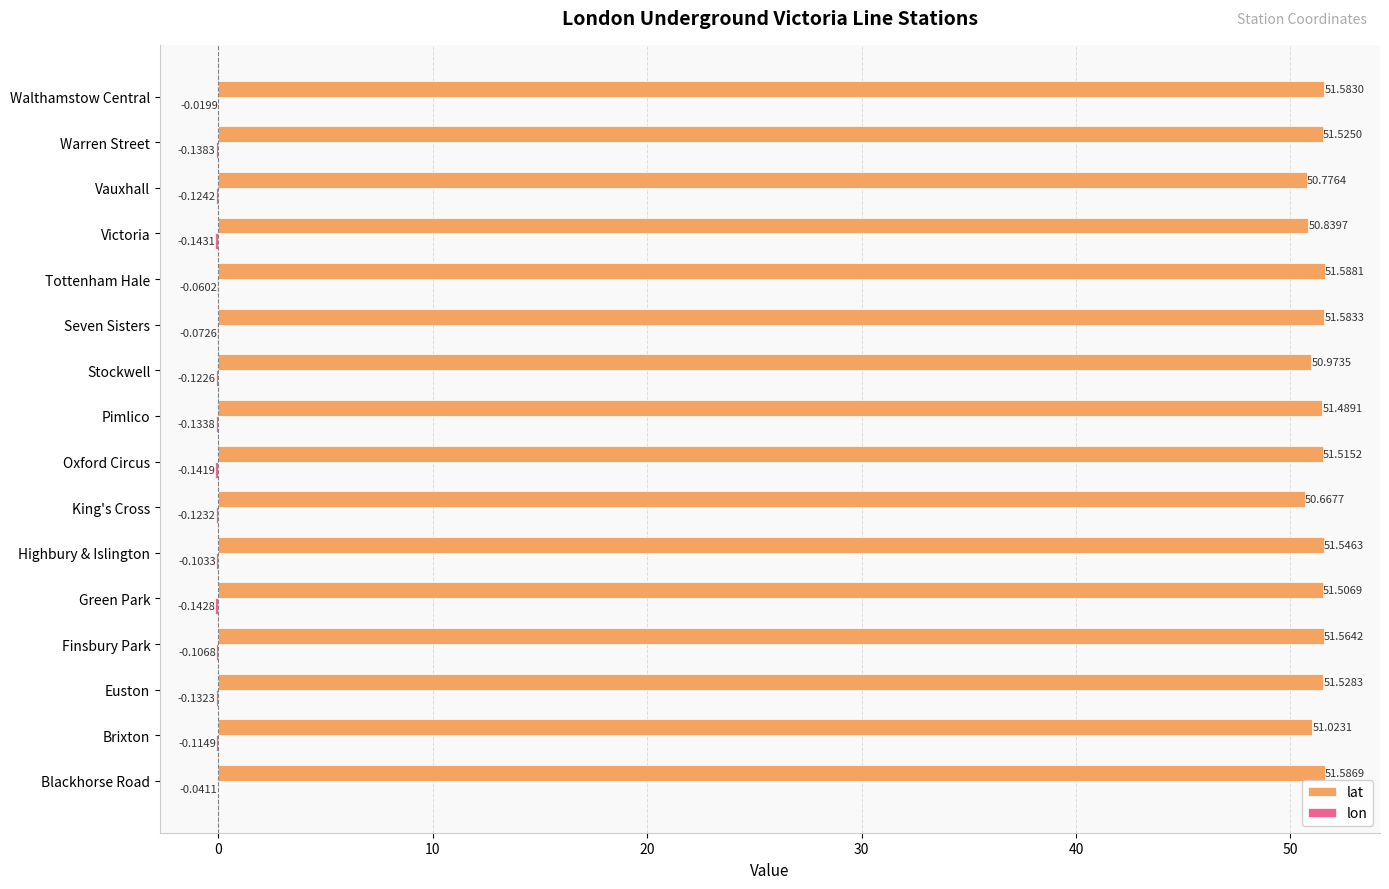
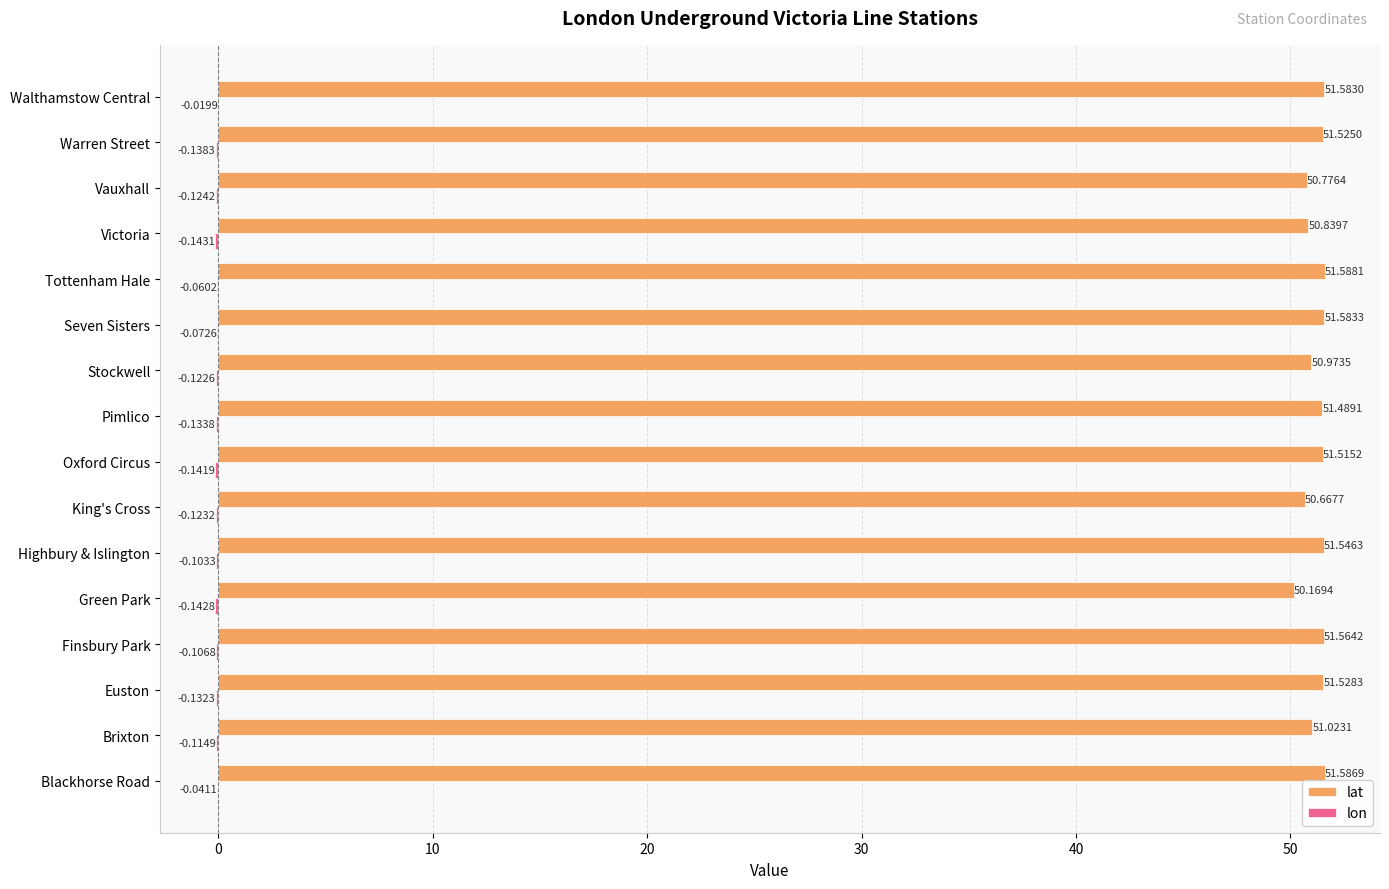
  {
    "lat": {
      "Walthamstow Central": 51.5830,
      "Warren Street": 51.5250,
      "Vauxhall": 50.7764,
      "Victoria": 50.8397,
      "Tottenham Hale": 51.5881,
      "Seven Sisters": 51.5833,
      "Stockwell": 50.9735,
      "Pimlico": 51.4891,
      "Oxford Circus": 51.5152,
      "King's Cross": 50.6677,
      "Highbury & Islington": 51.5463,
-     "Green Park": 51.5069,
+     "Green Park": 50.1694,
      "Finsbury Park": 51.5642,
      "Euston": 51.5283,
      "Brixton": 51.0231,
      "Blackhorse Road": 51.5869
    },
    "lon": {
      "Walthamstow Central": -0.0199,
      "Warren Street": -0.1383,
      "Vauxhall": -0.1242,
      "Victoria": -0.1431,
      "Tottenham Hale": -0.0602,
      "Seven Sisters": -0.0726,
      "Stockwell": -0.1226,
      "Pimlico": -0.1338,
      "Oxford Circus": -0.1419,
      "King's Cross": -0.1232,
      "Highbury & Islington": -0.1033,
      "Green Park": -0.1428,
      "Finsbury Park": -0.1068,
      "Euston": -0.1323,
      "Brixton": -0.1149,
      "Blackhorse Road": -0.0411
    }
  }
